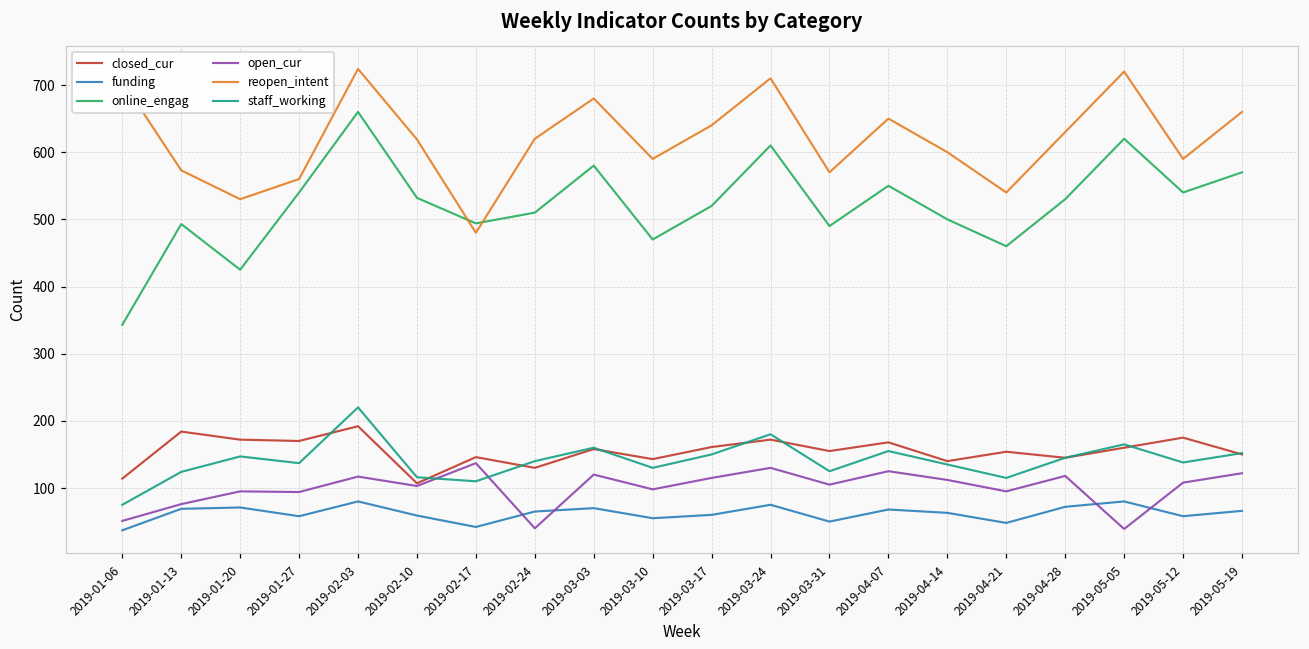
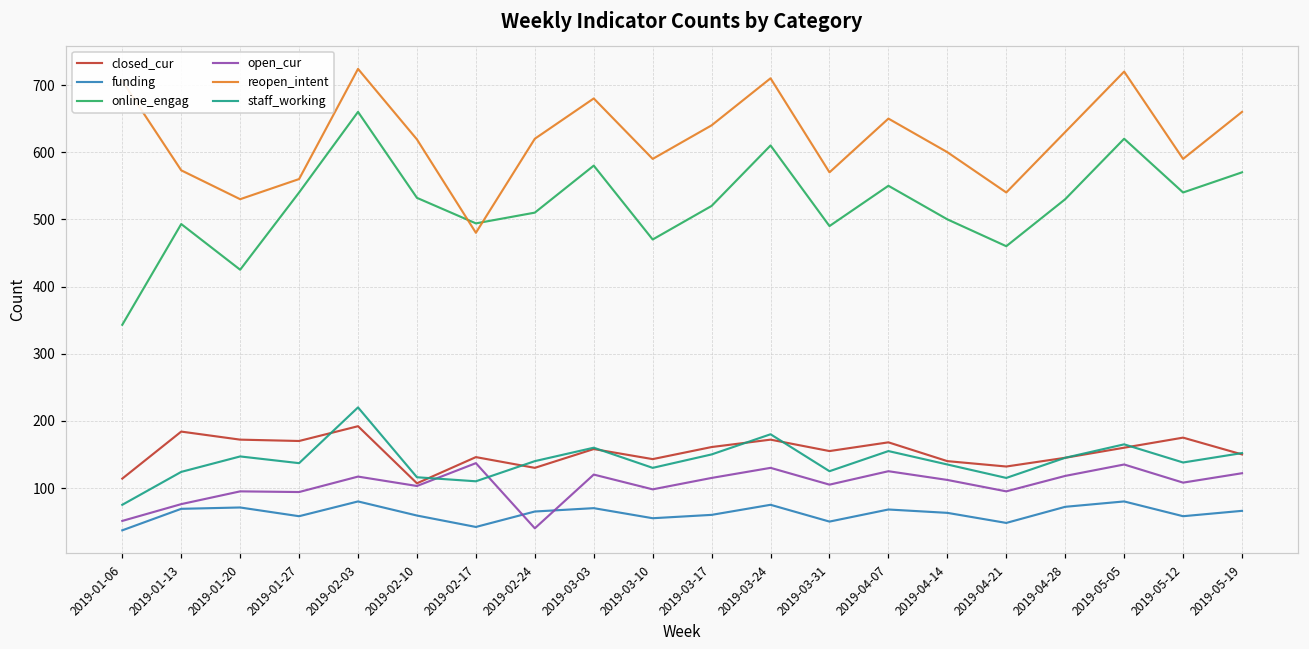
  {
    "closed_cur": {
      "2019-01-06": 110,
      "2019-01-13": 180,
      "2019-01-20": 170,
      "2019-01-27": 170,
      "2019-02-03": 190,
      "2019-02-17": 150,
      "2019-02-24": 130,
      "2019-03-10": 140,
      "2019-03-17": 160,
      "2019-03-24": 170,
      "2019-03-31": 160,
      "2019-04-07": 170,
      "2019-04-14": 140,
-     "2019-04-21": 150,
+     "2019-04-21": 130,
      "2019-05-05": 160,
      "2019-05-12": 180
    },
    "funding": {
      "2019-01-06": 40,
      "2019-01-13": 70,
      "2019-01-20": 70,
      "2019-01-27": 60,
      "2019-02-03": 80,
      "2019-02-10": 60,
      "2019-02-17": 40,
      "2019-02-24": 70,
      "2019-03-03": 70,
      "2019-03-10": 60,
      "2019-03-17": 60,
      "2019-03-24": 80,
      "2019-03-31": 50,
      "2019-04-07": 70,
      "2019-04-14": 60,
      "2019-04-21": 50,
      "2019-04-28": 70,
      "2019-05-05": 80,
      "2019-05-12": 60,
      "2019-05-19": 70
    },
    "open_cur": {
      "2019-01-06": 50,
      "2019-01-13": 80,
      "2019-01-20": 100,
      "2019-01-27": 90,
      "2019-02-03": 120,
      "2019-02-17": 140,
      "2019-02-24": 40,
      "2019-03-03": 120,
      "2019-03-10": 100,
      "2019-03-17": 120,
      "2019-03-24": 130,
      "2019-03-31": 110,
      "2019-04-07": 130,
      "2019-04-14": 110,
      "2019-04-21": 100,
      "2019-04-28": 120,
-     "2019-05-05": 40,
+     "2019-05-05": 140,
      "2019-05-12": 110,
      "2019-05-19": 120
    },
    "reopen_intent": {
      "2019-01-13": 570,
      "2019-01-20": 530,
      "2019-01-27": 560,
      "2019-02-03": 720,
      "2019-02-10": 620,
      "2019-02-17": 480,
      "2019-02-24": 620,
      "2019-03-03": 680,
      "2019-03-10": 590,
      "2019-03-17": 640,
      "2019-03-24": 710,
      "2019-03-31": 570,
      "2019-04-07": 650,
      "2019-04-14": 600,
      "2019-04-21": 540,
      "2019-04-28": 630,
      "2019-05-05": 720,
      "2019-05-12": 590,
      "2019-05-19": 660
    }
  }
